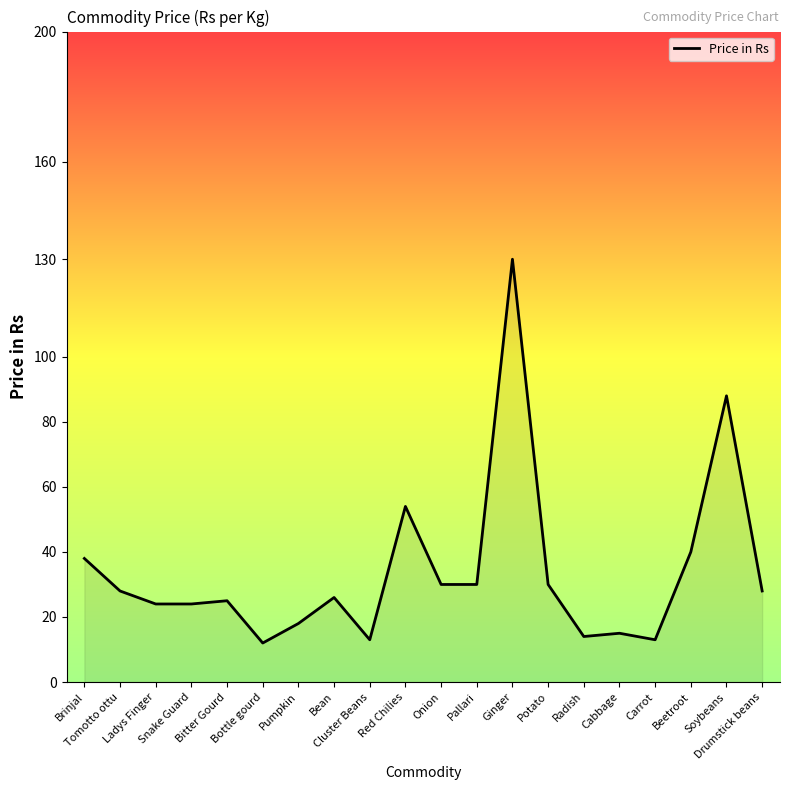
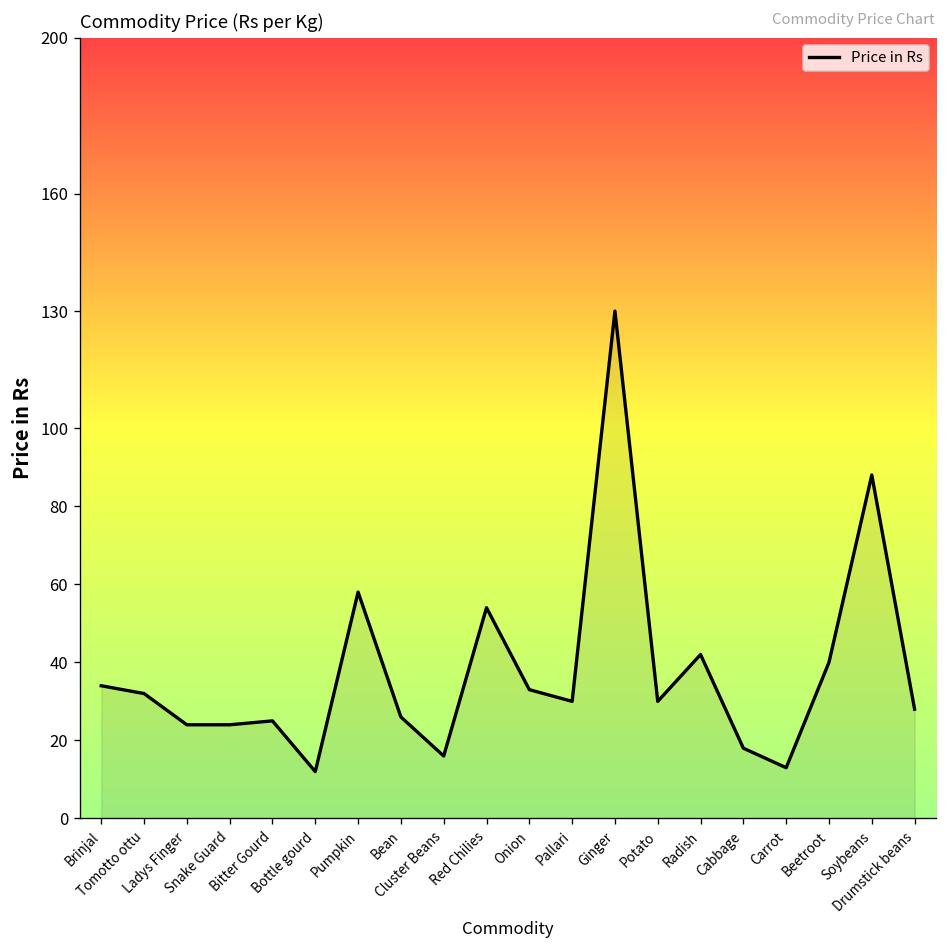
  {
-   "Brinjal": 38,
-   "Tomotto ottu": 28,
+   "Brinjal": 34,
+   "Tomotto ottu": 32,
    "Ladys Finger": 24,
    "Snake Guard": 24,
    "Bitter Gourd": 25,
    "Bottle gourd": 12,
-   "Pumpkin": 18,
+   "Pumpkin": 58,
    "Bean": 26,
-   "Cluster Beans": 13,
+   "Cluster Beans": 16,
    "Red Chilies": 54,
-   "Onion": 30,
+   "Onion": 33,
    "Pallari": 30,
    "Ginger": 130,
    "Potato": 30,
-   "Radish": 14,
-   "Cabbage": 15,
+   "Radish": 42,
+   "Cabbage": 18,
    "Carrot": 13,
    "Beetroot": 40,
    "Soybeans": 88,
    "Drumstick beans": 28
  }
